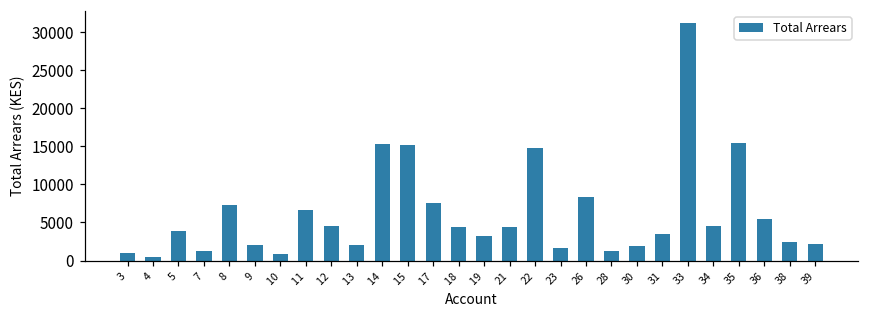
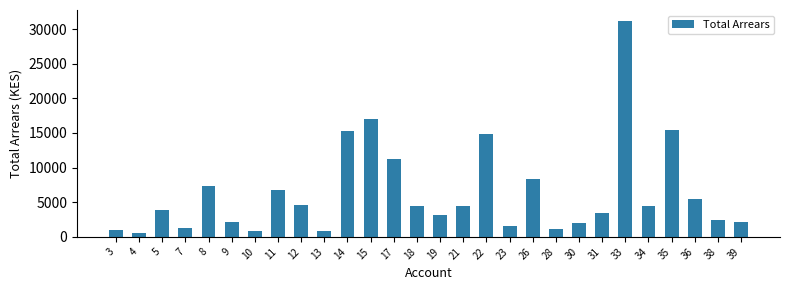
  {
    "3": 1000,
    "4": 1000,
    "5": 4000,
    "7": 1000,
    "8": 7000,
    "9": 2000,
    "10": 1000,
    "11": 7000,
    "12": 5000,
-   "13": 2000,
+   "13": 1000,
    "14": 15000,
-   "15": 15000,
-   "17": 8000,
+   "15": 17000,
+   "17": 11000,
    "18": 4000,
    "19": 3000,
    "21": 4000,
    "22": 15000,
    "23": 2000,
    "26": 8000,
    "28": 1000,
    "30": 2000,
    "31": 4000,
    "33": 31000,
    "34": 5000,
    "35": 15000,
    "36": 5000,
    "38": 3000,
    "39": 2000
  }
